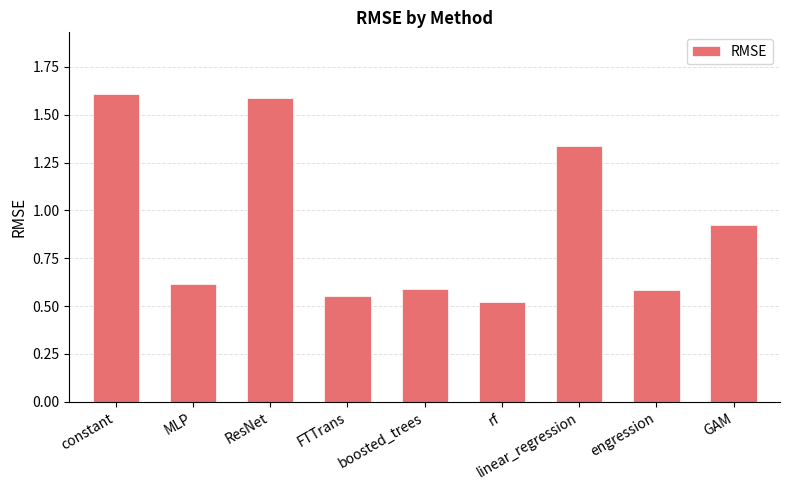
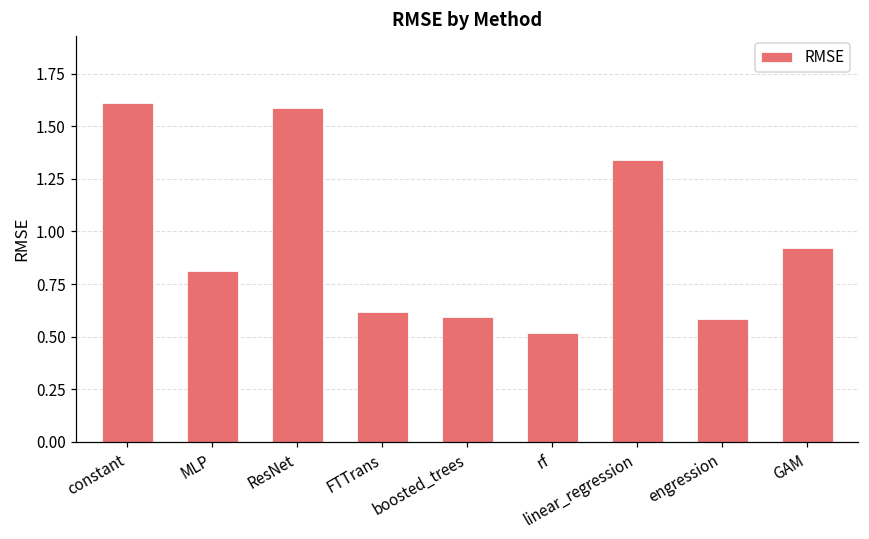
  {
    "constant": 1.61,
-   "MLP": 0.61,
+   "MLP": 0.81,
    "ResNet": 1.59,
-   "FTTrans": 0.55,
+   "FTTrans": 0.62,
    "boosted_trees": 0.59,
    "rf": 0.52,
    "linear_regression": 1.34,
    "engression": 0.59,
    "GAM": 0.92
  }
